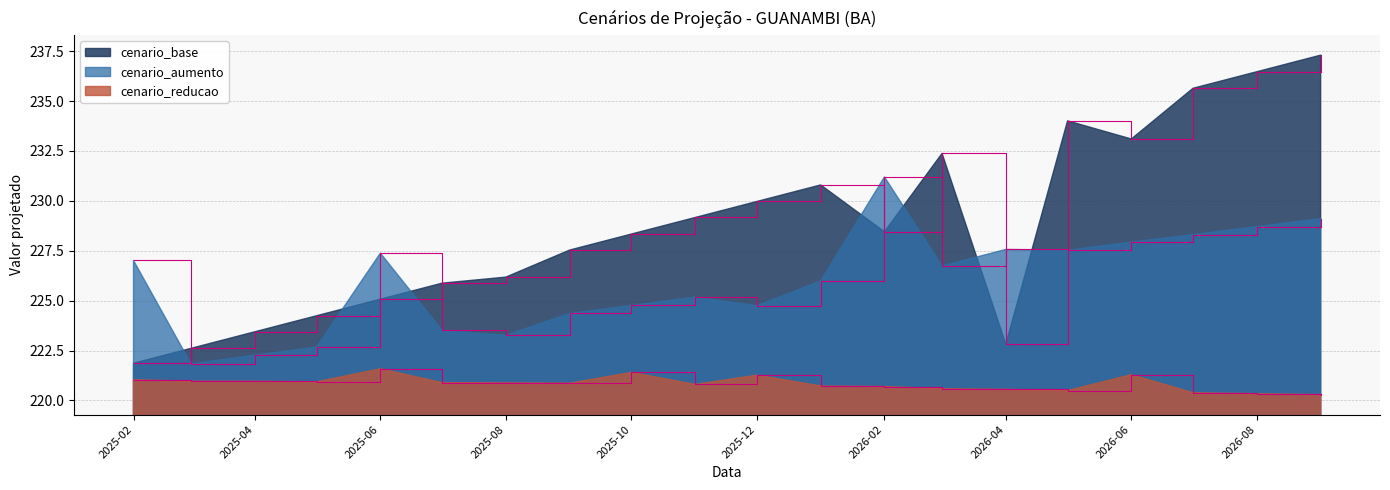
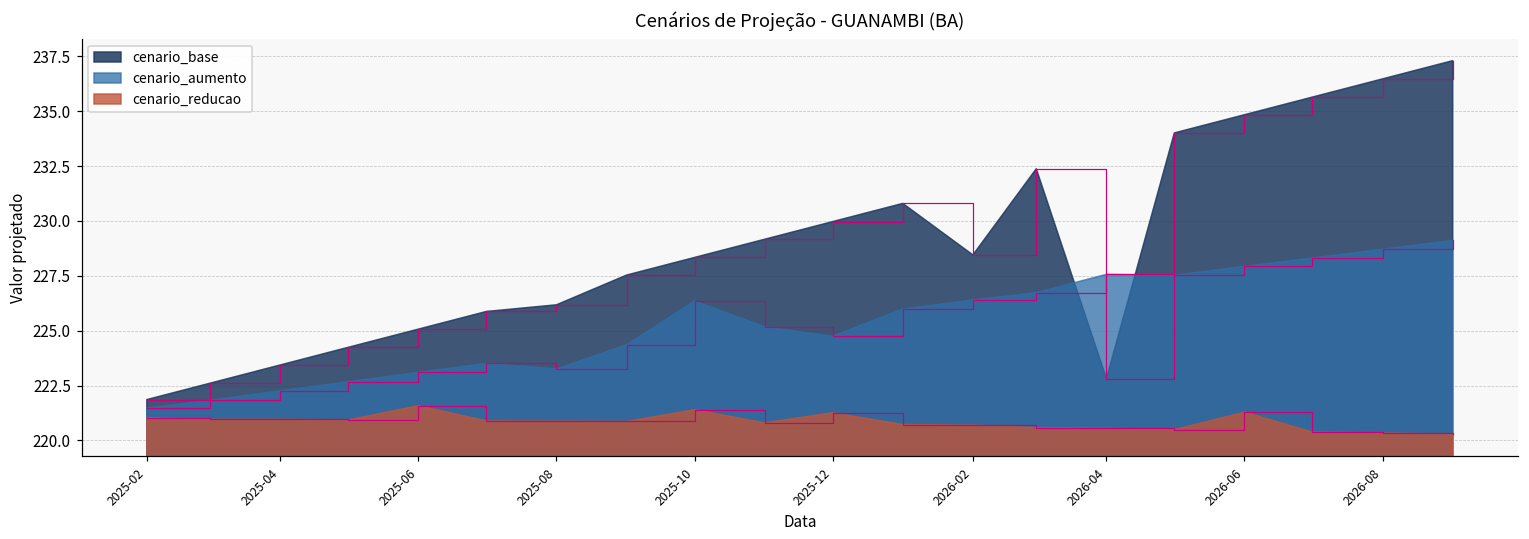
  {
    "cenario_base": {
      "2025-02": 221.9,
      "2025-04": 223.4,
      "2025-06": 225.1,
      "2025-08": 226.2,
      "2025-10": 228.3,
      "2025-12": 230.0,
      "2026-02": 228.5,
      "2026-04": 222.8,
-     "2026-06": 233.1,
+     "2026-06": 234.8,
      "2026-08": 236.5
    },
    "cenario_aumento": {
-     "2025-02": 227.0,
+     "2025-02": 221.5,
      "2025-04": 222.3,
-     "2025-06": 227.4,
+     "2025-06": 223.1,
      "2025-08": 223.3,
-     "2025-10": 224.8,
+     "2025-10": 226.4,
      "2025-12": 224.7,
-     "2026-02": 231.2,
+     "2026-02": 226.4,
      "2026-04": 227.6,
      "2026-06": 227.9,
      "2026-08": 228.7
    },
    "cenario_reducao": {
      "2025-02": 221.0,
      "2025-04": 221.0,
      "2025-06": 221.6,
      "2025-08": 220.9,
      "2025-10": 221.4,
      "2025-12": 221.3,
      "2026-02": 220.7,
      "2026-04": 220.6,
      "2026-06": 221.3,
      "2026-08": 220.3
    }
  }
